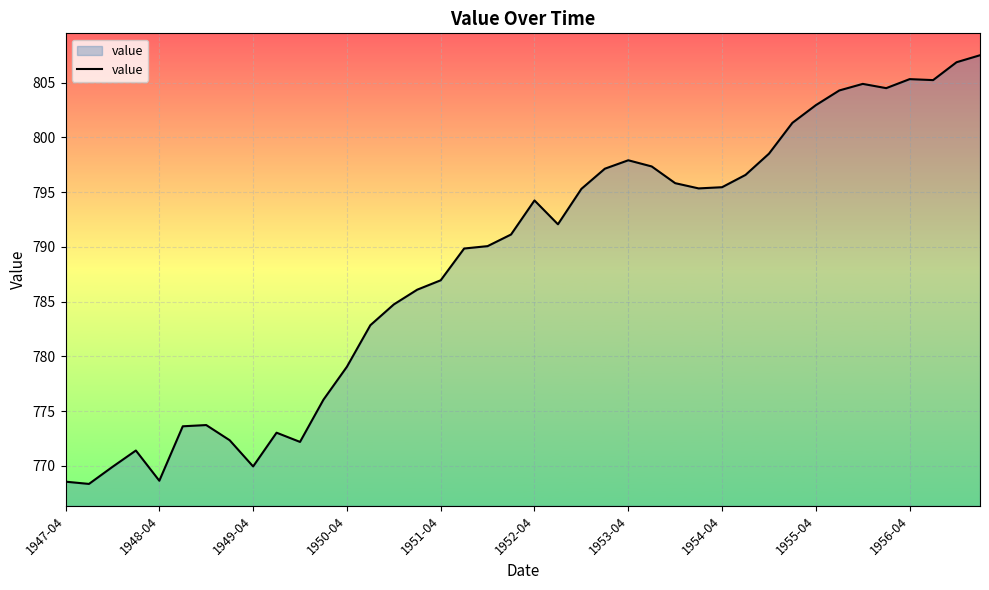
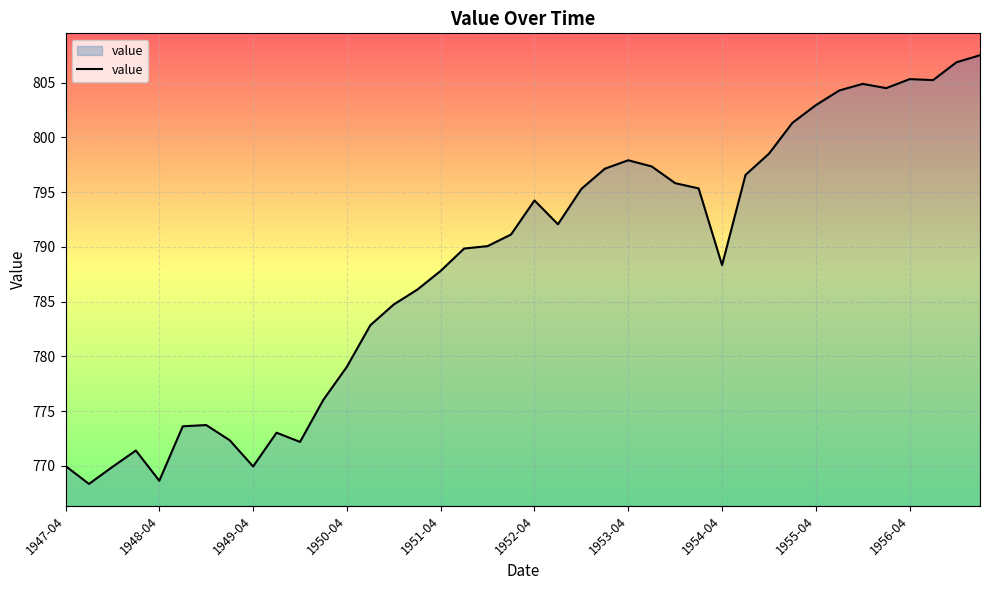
  {
-   "1947-04": 768.6,
+   "1947-04": 770.0,
    "1948-04": 768.7,
    "1949-04": 770.0,
    "1950-04": 779.1,
-   "1951-04": 787.0,
+   "1951-04": 787.8,
    "1952-04": 794.2,
    "1953-04": 797.9,
-   "1954-04": 795.4,
+   "1954-04": 788.3,
    "1955-04": 802.9,
    "1956-04": 805.3
  }
